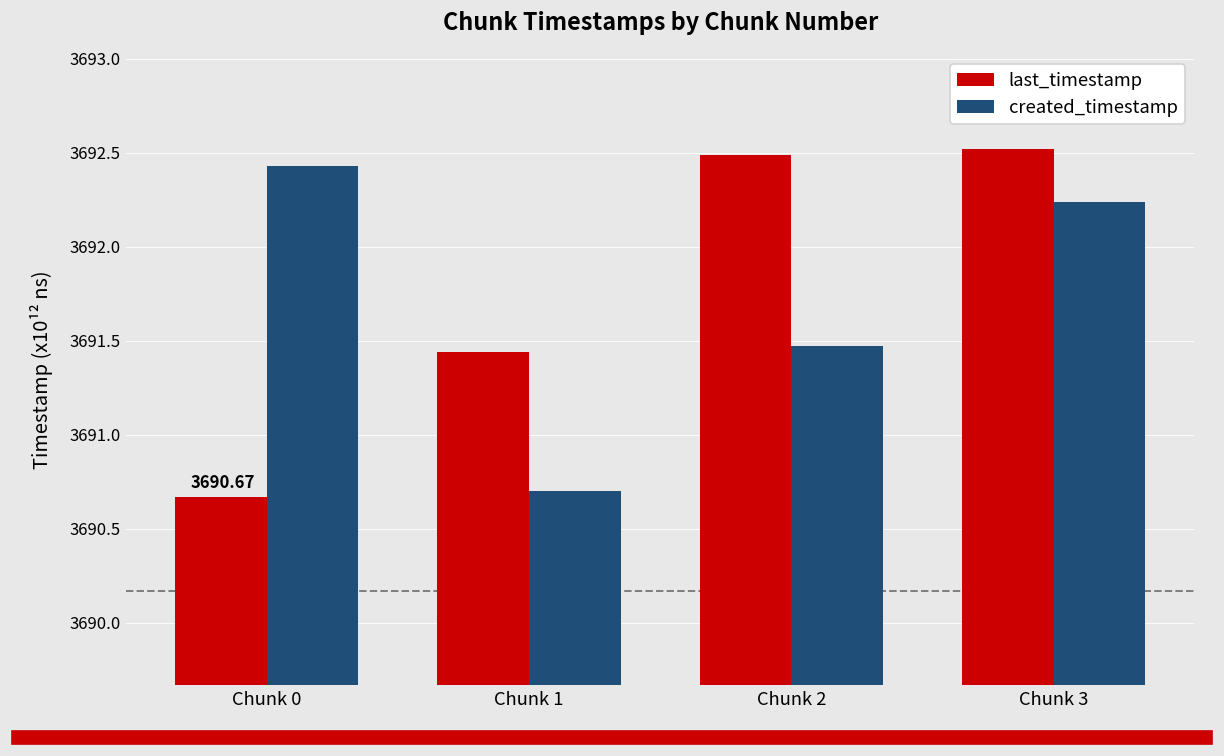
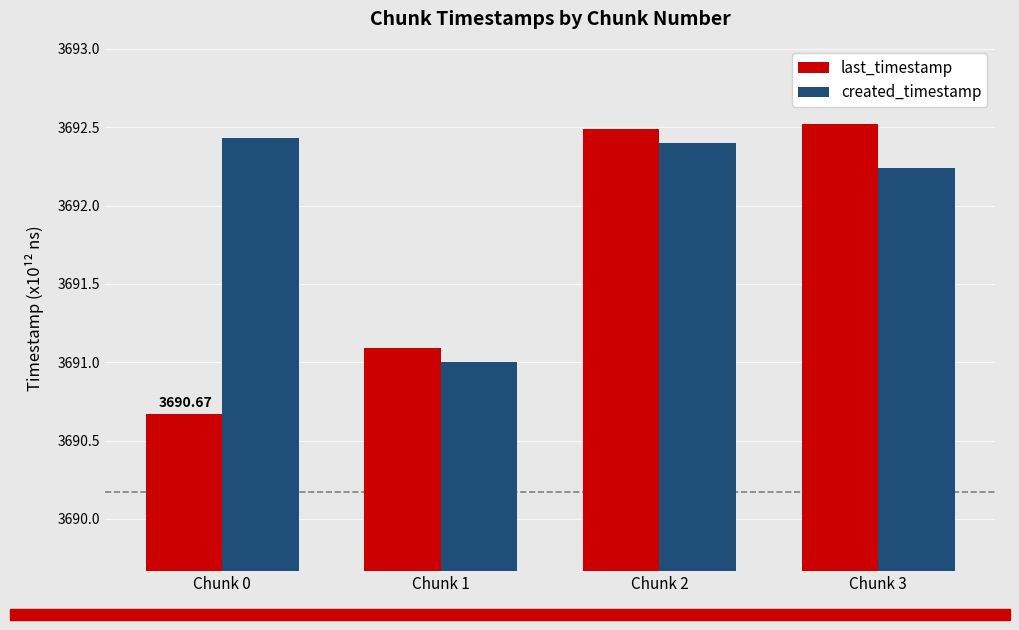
  {
    "last_timestamp": {
-     "Chunk 1": 3691.44,
+     "Chunk 1": 3691.09,
      "Chunk 2": 3692.49,
      "Chunk 3": 3692.52
    },
    "created_timestamp": {
      "Chunk 0": 3692.43,
-     "Chunk 1": 3690.7,
-     "Chunk 2": 3691.47,
+     "Chunk 1": 3691.0,
+     "Chunk 2": 3692.40,
      "Chunk 3": 3692.24
    }
  }
